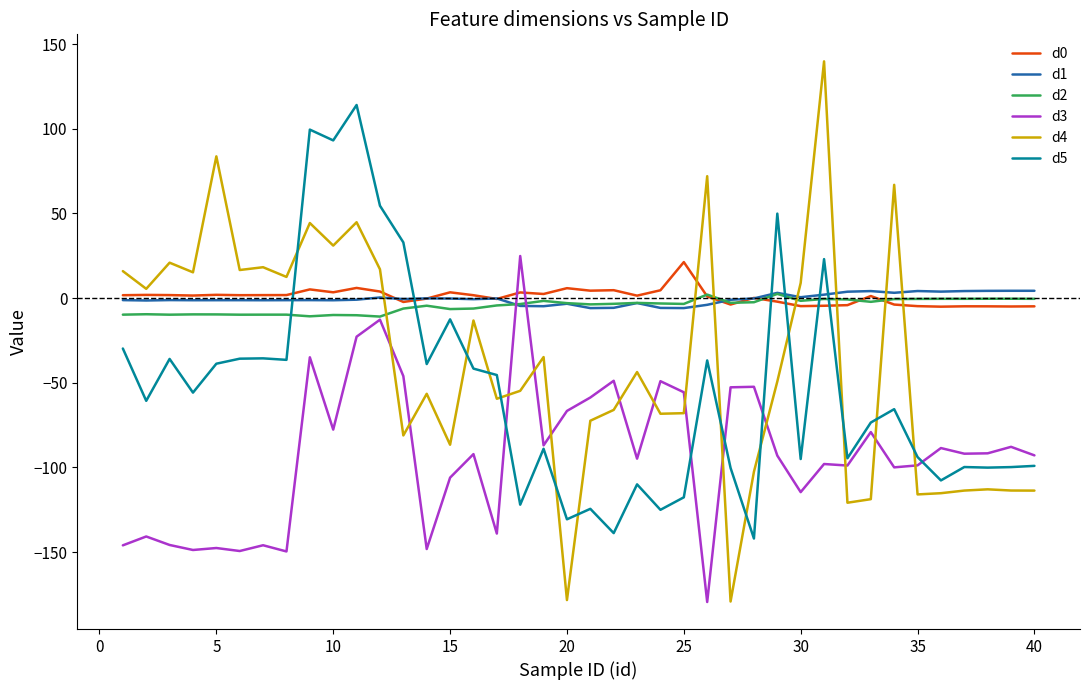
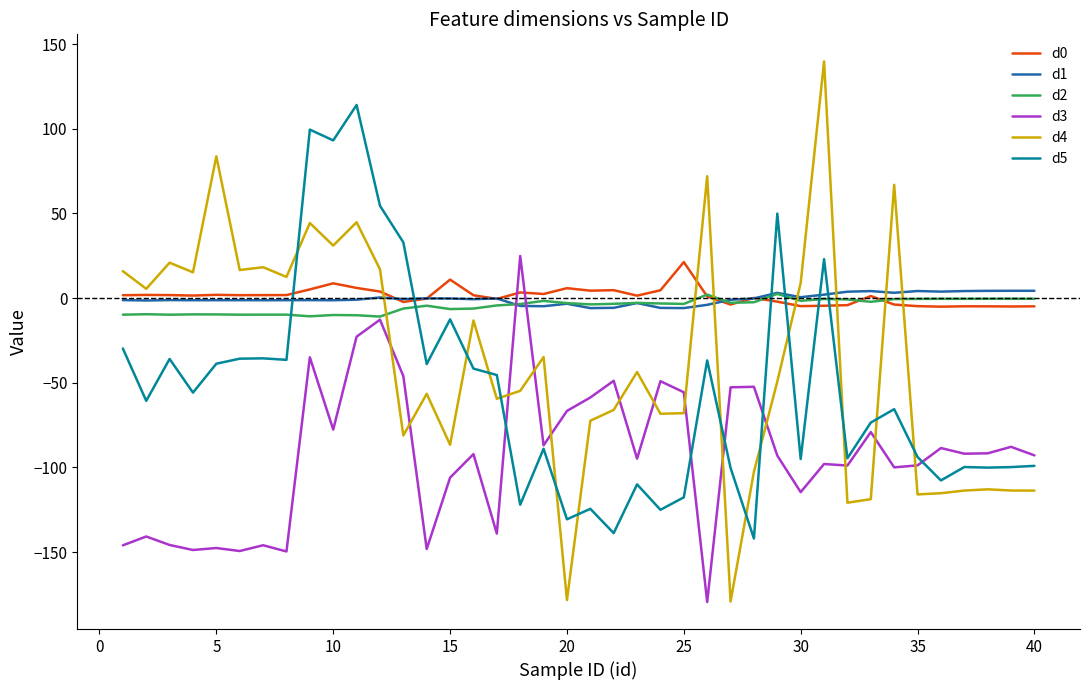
  {
    "d0": {
      "5": 2,
-     "10": 3,
-     "15": 3,
+     "10": 9,
+     "15": 11,
      "20": 6,
      "25": 21,
      "30": -5,
      "35": -5,
      "40": -5
    },
    "d2": {
      "5": -10,
      "10": -10,
      "15": -6,
      "25": -3,
      "30": -2,
      "35": 0,
      "40": 0
    },
    "d3": {
      "5": -148,
      "10": -78,
      "15": -106,
      "20": -67,
      "25": -56,
      "30": -115,
      "35": -99,
      "40": -93
    },
    "d4": {
      "5": 84,
      "10": 31,
      "15": -87,
      "20": -178,
      "25": -68,
      "30": 9,
      "35": -116,
      "40": -114
    }
  }
